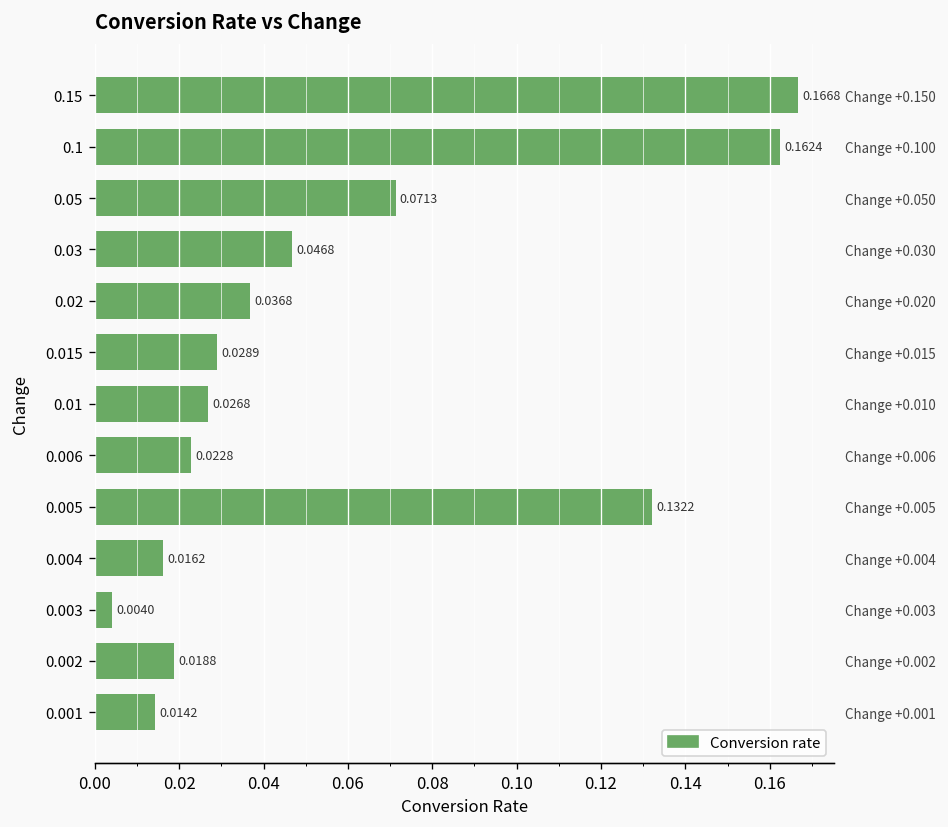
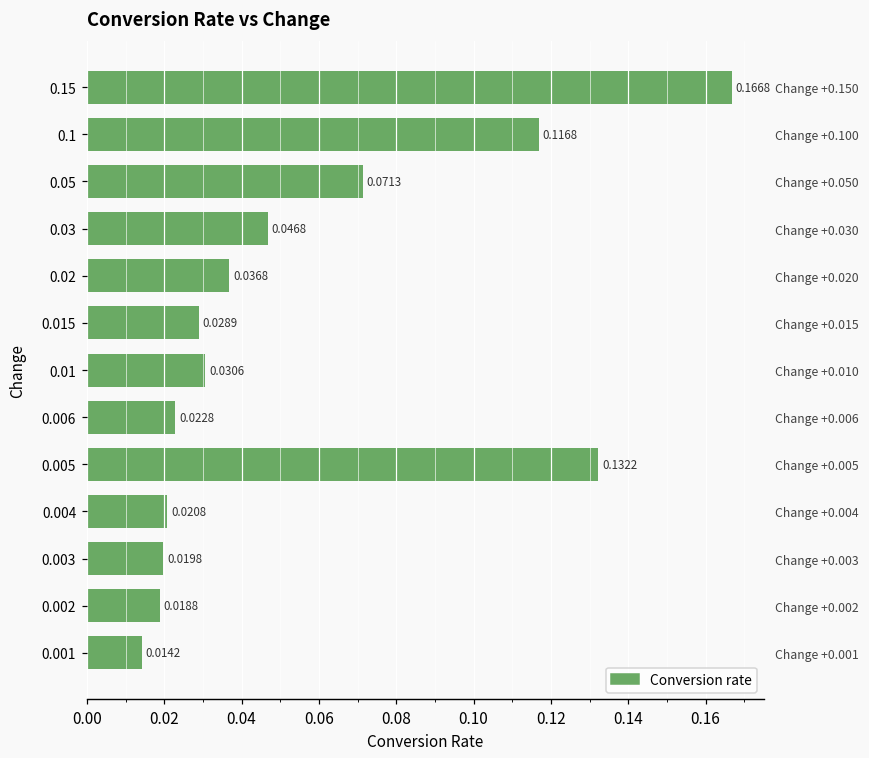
  {
    "0.15": 0.1668,
-   "0.1": 0.1624,
+   "0.1": 0.1168,
    "0.05": 0.0713,
    "0.03": 0.0468,
    "0.02": 0.0368,
    "0.015": 0.0289,
-   "0.01": 0.0268,
+   "0.01": 0.0306,
    "0.006": 0.0228,
    "0.005": 0.1322,
-   "0.004": 0.0162,
-   "0.003": 0.0040,
+   "0.004": 0.0208,
+   "0.003": 0.0198,
    "0.002": 0.0188,
    "0.001": 0.0142
  }
